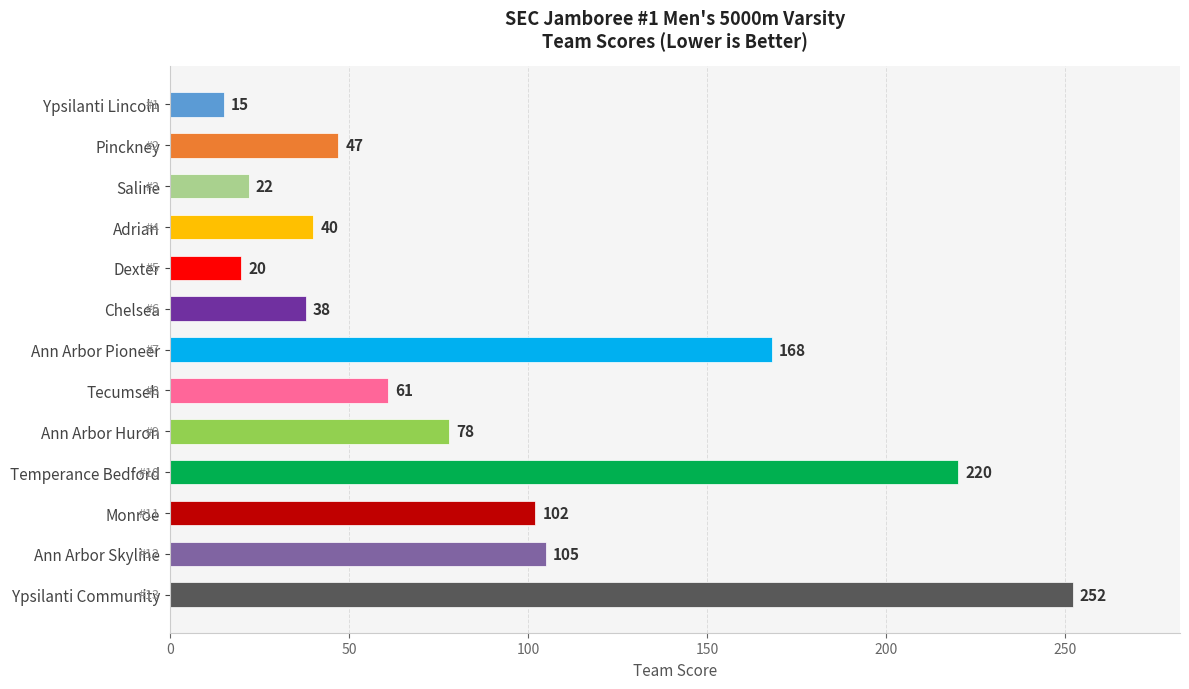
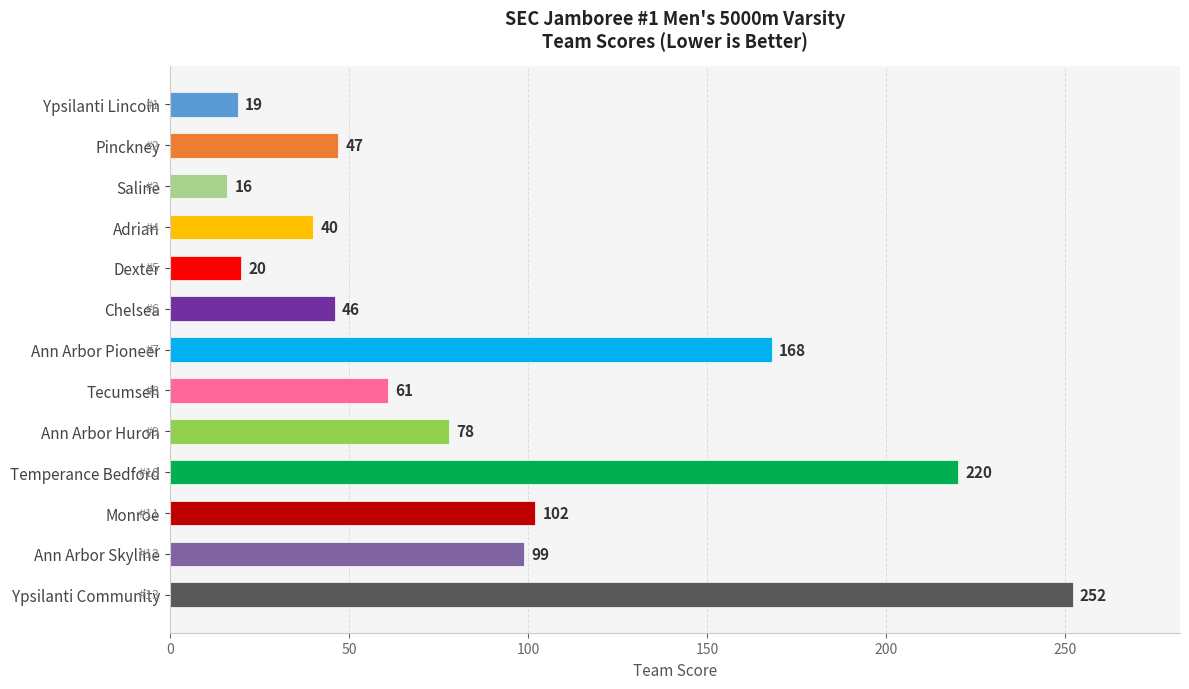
  {
-   "Ypsilanti Lincoln": 15,
+   "Ypsilanti Lincoln": 19,
    "Pinckney": 47,
-   "Saline": 22,
+   "Saline": 16,
    "Adrian": 40,
    "Dexter": 20,
-   "Chelsea": 38,
+   "Chelsea": 46,
    "Ann Arbor Pioneer": 168,
    "Tecumseh": 61,
    "Ann Arbor Huron": 78,
    "Temperance Bedford": 220,
    "Monroe": 102,
-   "Ann Arbor Skyline": 105,
+   "Ann Arbor Skyline": 99,
    "Ypsilanti Community": 252
  }
